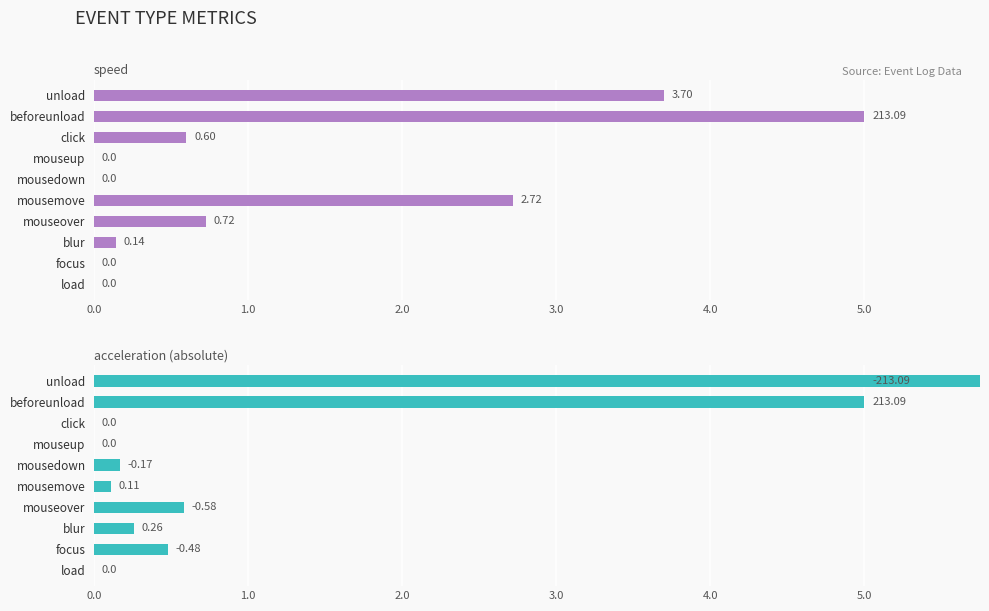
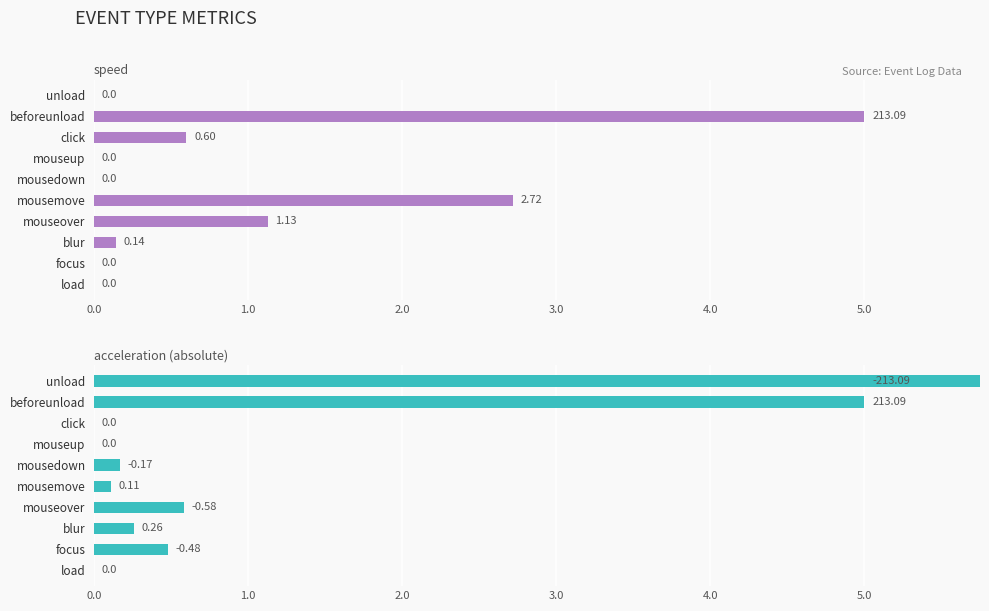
  {
    "speed": {
-     "unload": 3.70,
+     "unload": 0.0,
      "click": 0.60,
      "mouseup": 0.0,
      "mousedown": 0.0,
      "mousemove": 2.72,
-     "mouseover": 0.72,
+     "mouseover": 1.13,
      "blur": 0.14,
      "focus": 0.0,
      "load": 0.0
    },
    "acceleration (absolute)": {
      "click": 0.0,
      "mouseup": 0.0,
      "mousemove": 0.11,
      "blur": 0.26,
      "load": 0.0
    }
  }
